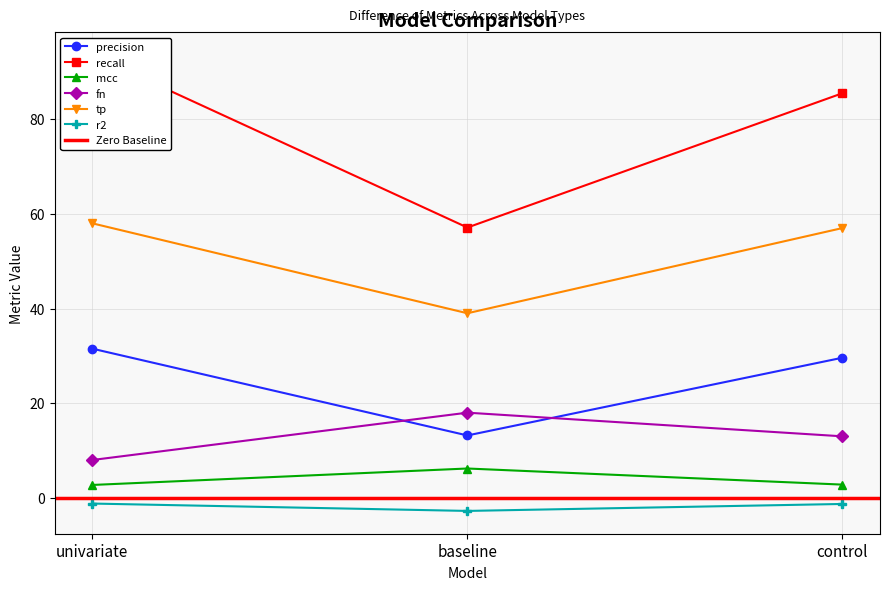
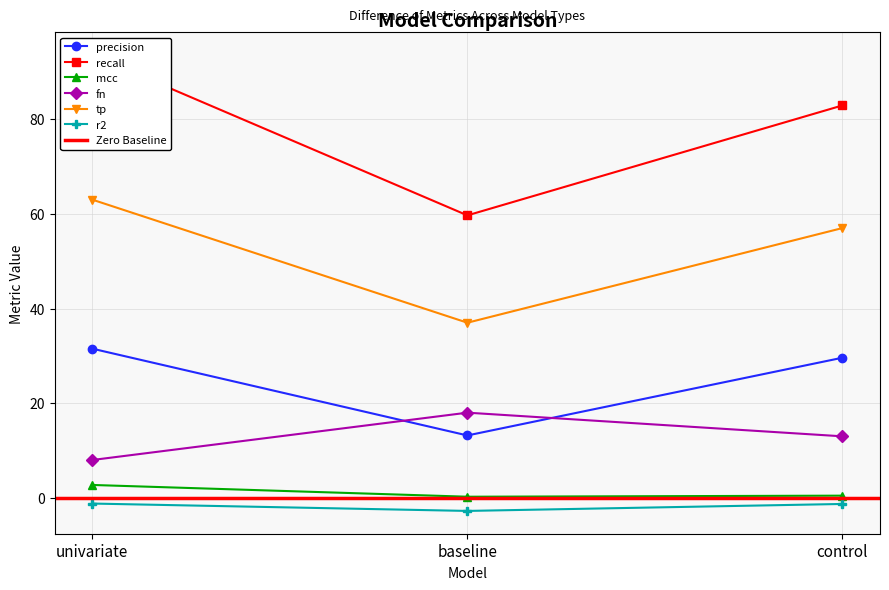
  {
    "precision": {
      "univariate": 32,
      "baseline": 13,
      "control": 30
    },
    "recall": {
-     "baseline": 57,
-     "control": 85
+     "baseline": 60,
+     "control": 83
    },
    "mcc": {
      "univariate": 3,
-     "baseline": 6,
-     "control": 3
+     "baseline": 0,
+     "control": 0
    },
    "fn": {
      "univariate": 8,
      "baseline": 18,
      "control": 13
    },
    "tp": {
-     "univariate": 58,
-     "baseline": 39,
+     "univariate": 63,
+     "baseline": 37,
      "control": 57
    },
    "r2": {
      "univariate": -1,
      "baseline": -3,
      "control": -1
    }
  }
